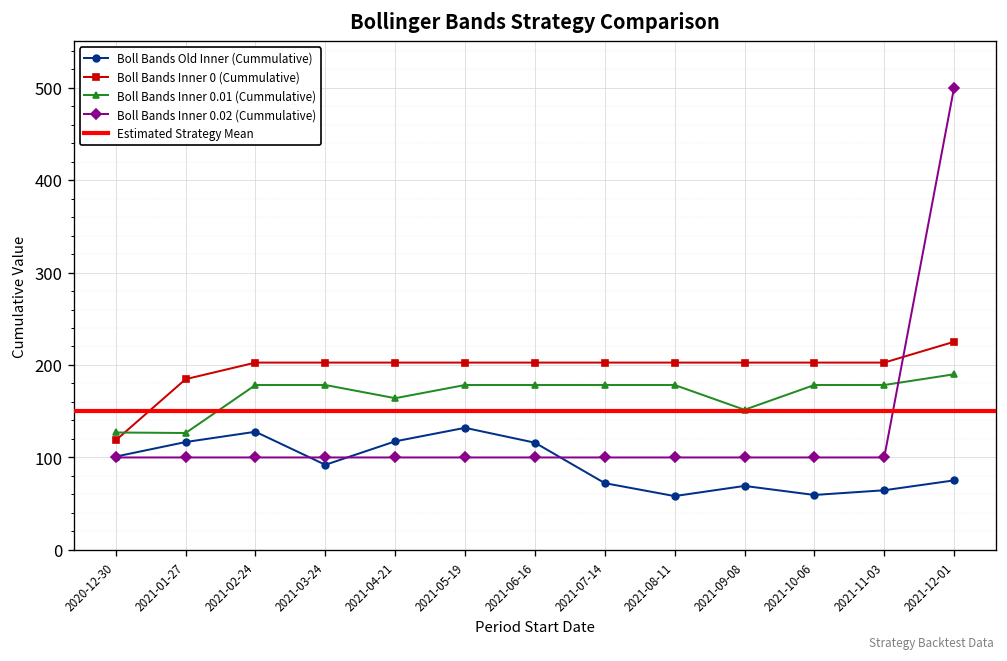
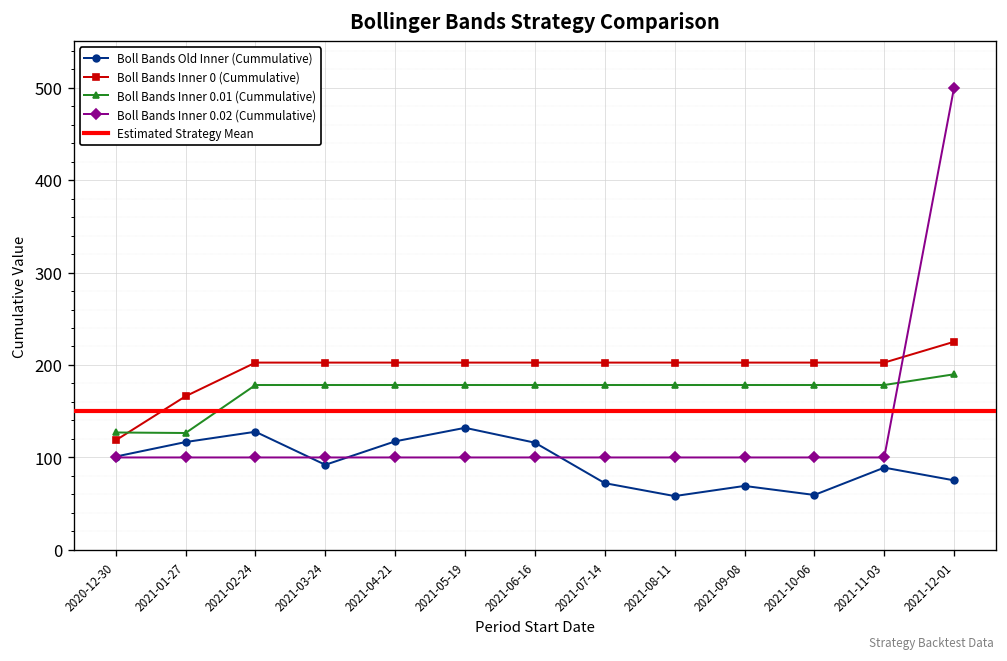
  {
    "Boll Bands Old Inner (Cummulative)": {
      "2021-01-27": 120,
      "2021-02-24": 130,
      "2021-03-24": 90,
      "2021-04-21": 120,
      "2021-05-19": 130,
      "2021-06-16": 120,
      "2021-07-14": 70,
      "2021-08-11": 60,
      "2021-09-08": 70,
      "2021-10-06": 60,
-     "2021-11-03": 60,
+     "2021-11-03": 90,
      "2021-12-01": 80
    },
    "Boll Bands Inner 0 (Cummulative)": {
      "2020-12-30": 120,
-     "2021-01-27": 180,
+     "2021-01-27": 170,
      "2021-02-24": 200,
      "2021-03-24": 200,
      "2021-04-21": 200,
      "2021-05-19": 200,
      "2021-06-16": 200,
      "2021-07-14": 200,
      "2021-08-11": 200,
      "2021-09-08": 200,
      "2021-10-06": 200,
      "2021-11-03": 200,
      "2021-12-01": 230
    },
    "Boll Bands Inner 0.01 (Cummulative)": {
      "2020-12-30": 130,
      "2021-01-27": 130,
      "2021-02-24": 180,
      "2021-03-24": 180,
-     "2021-04-21": 160,
+     "2021-04-21": 180,
      "2021-05-19": 180,
      "2021-06-16": 180,
      "2021-07-14": 180,
      "2021-08-11": 180,
-     "2021-09-08": 150,
+     "2021-09-08": 180,
      "2021-10-06": 180,
      "2021-11-03": 180,
      "2021-12-01": 190
    },
    "Boll Bands Inner 0.02 (Cummulative)": {
      "2021-01-27": 100,
      "2021-02-24": 100,
      "2021-03-24": 100,
      "2021-04-21": 100,
      "2021-05-19": 100,
      "2021-06-16": 100,
      "2021-07-14": 100,
      "2021-08-11": 100,
      "2021-09-08": 100,
      "2021-10-06": 100,
      "2021-11-03": 100,
      "2021-12-01": 500
    }
  }
